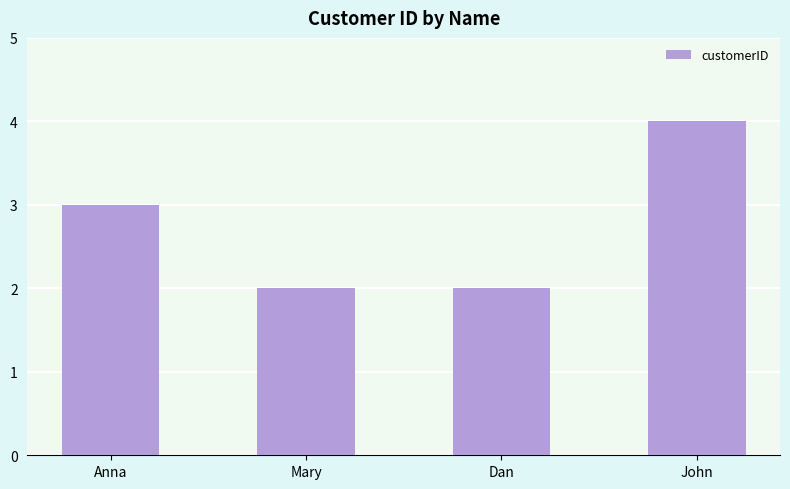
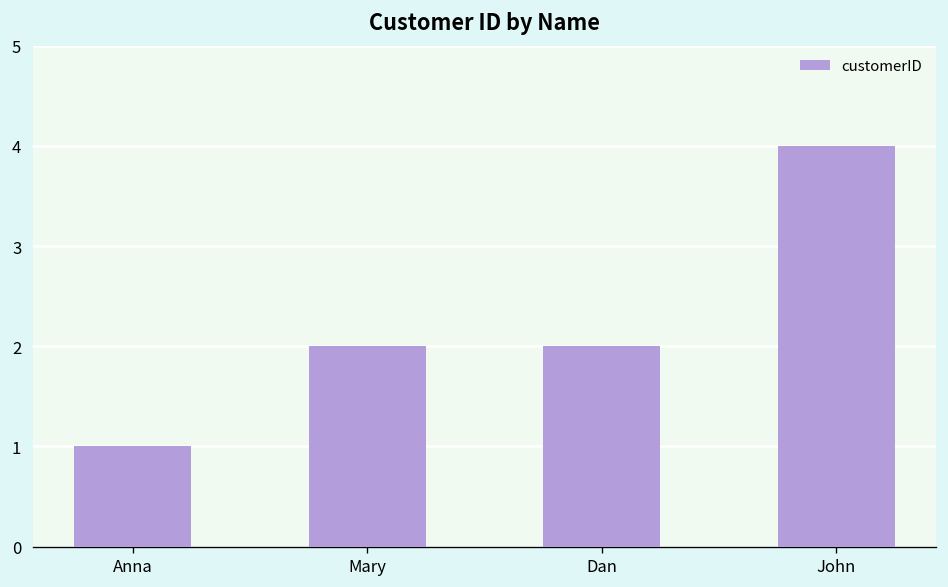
  {
-   "Anna": 3,
+   "Anna": 1,
    "Mary": 2,
    "Dan": 2,
    "John": 4
  }
